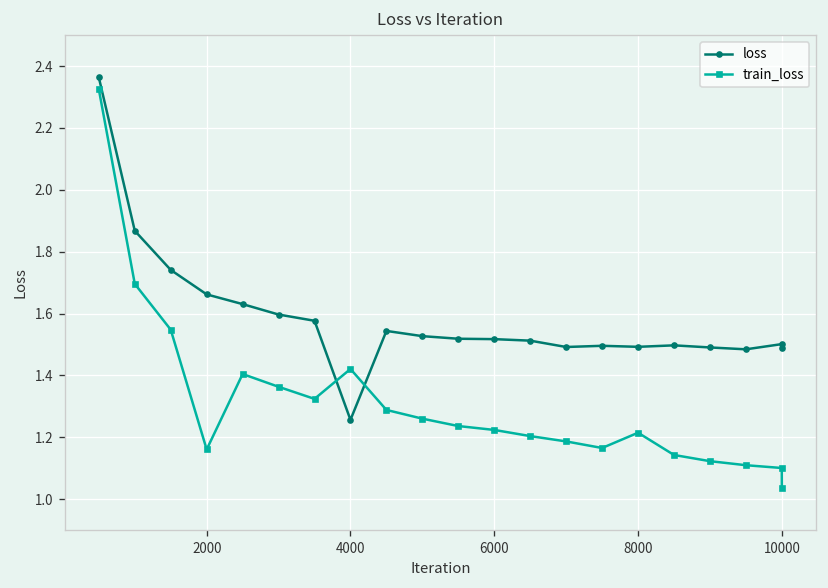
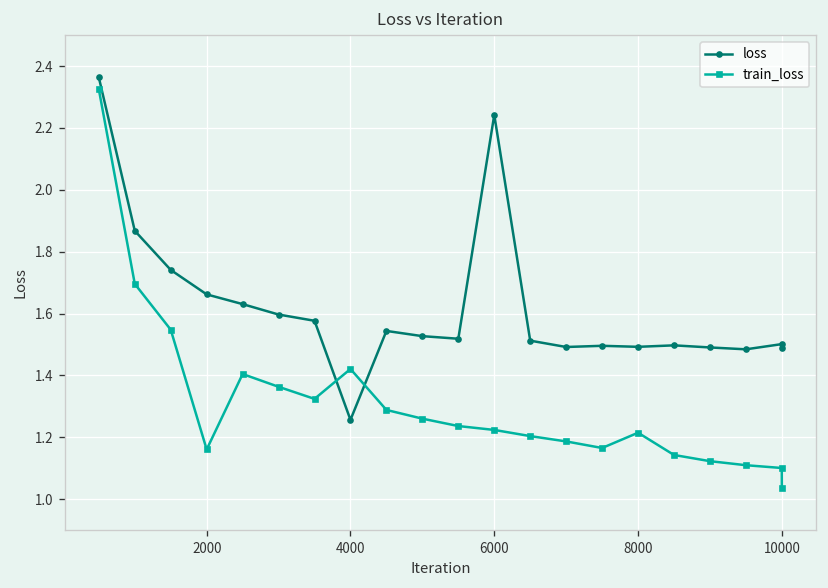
  {
    "loss": {
      "2000": 1.66,
      "4000": 1.26,
-     "6000": 1.52,
+     "6000": 2.24,
      "8000": 1.49,
      "10000": 1.49
    },
    "train_loss": {
      "2000": 1.16,
      "4000": 1.42,
      "6000": 1.22,
      "8000": 1.21,
      "10000": 1.04
    }
  }
